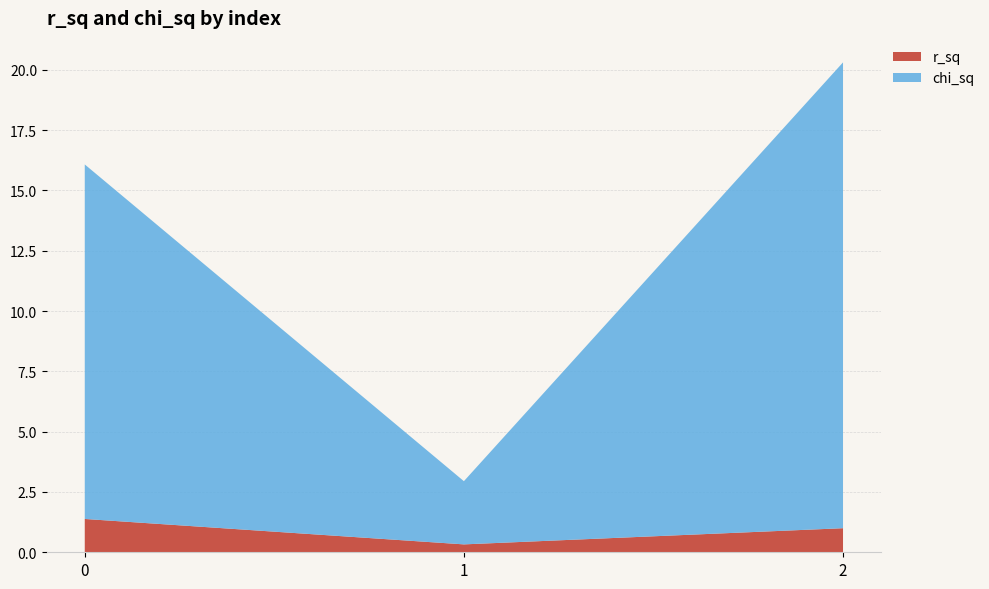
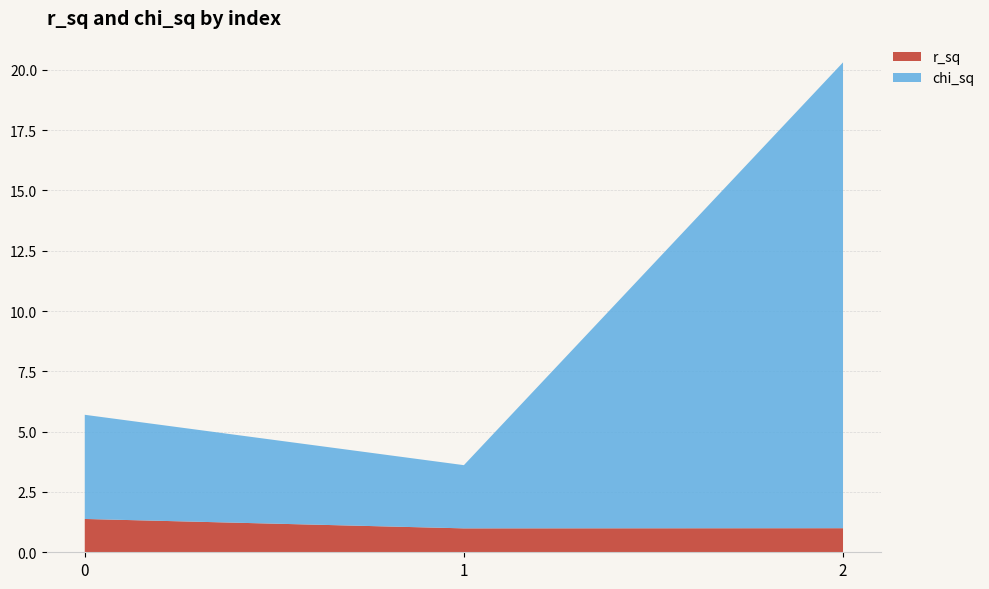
  {
    "r_sq": {
      "0": 1.4,
-     "1": 0.3,
+     "1": 1.0,
      "2": 1.0
    },
    "chi_sq": {
-     "0": 14.7,
+     "0": 4.3,
      "1": 2.6,
      "2": 19.3
    }
  }
